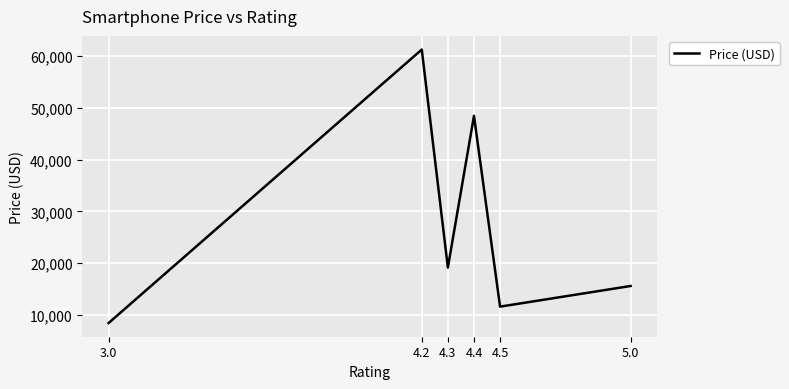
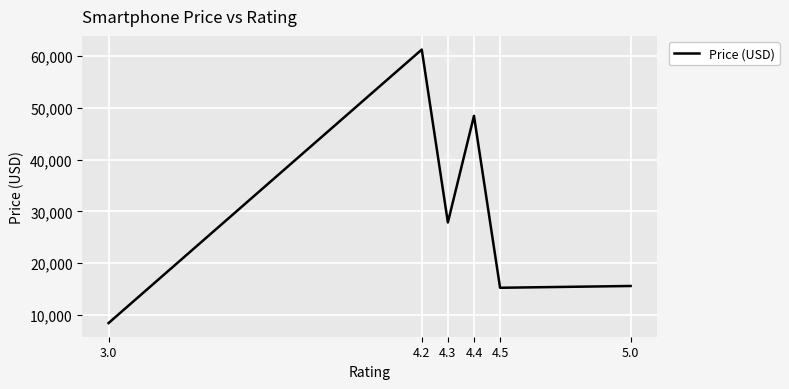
  {
    "3.0": "8,000",
    "4.2": "61,000",
-   "4.3": "19,000",
+   "4.3": "28,000",
    "4.4": "48,000",
-   "4.5": "12,000",
+   "4.5": "15,000",
    "5.0": "16,000"
  }
